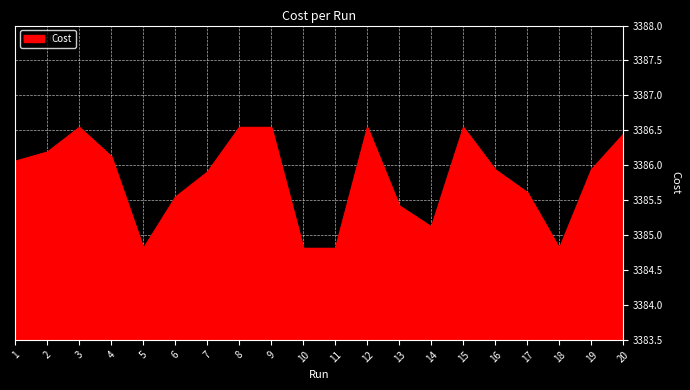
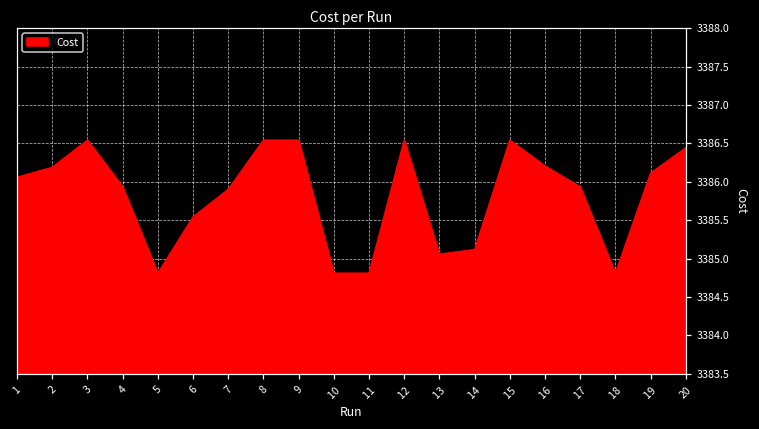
  {
    "1": 3386.1,
    "2": 3386.2,
    "3": 3386.5,
-   "4": 3386.1,
+   "4": 3385.9,
    "5": 3384.8,
    "6": 3385.5,
    "7": 3385.9,
    "8": 3386.5,
    "9": 3386.5,
    "10": 3384.8,
    "11": 3384.8,
    "12": 3386.5,
-   "13": 3385.4,
+   "13": 3385.1,
    "14": 3385.1,
    "15": 3386.5,
-   "16": 3385.9,
-   "17": 3385.6,
+   "16": 3386.2,
+   "17": 3385.9,
    "18": 3384.8,
-   "19": 3385.9,
+   "19": 3386.1,
    "20": 3386.4
  }
